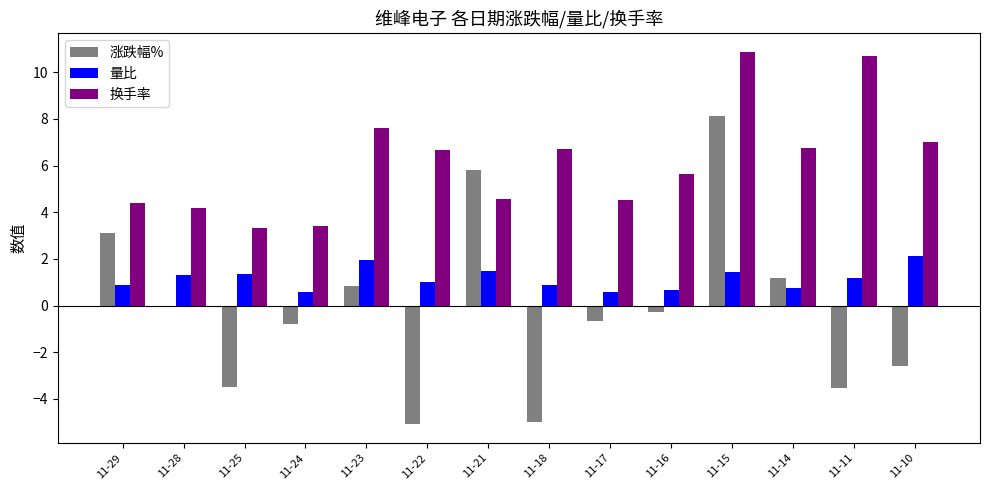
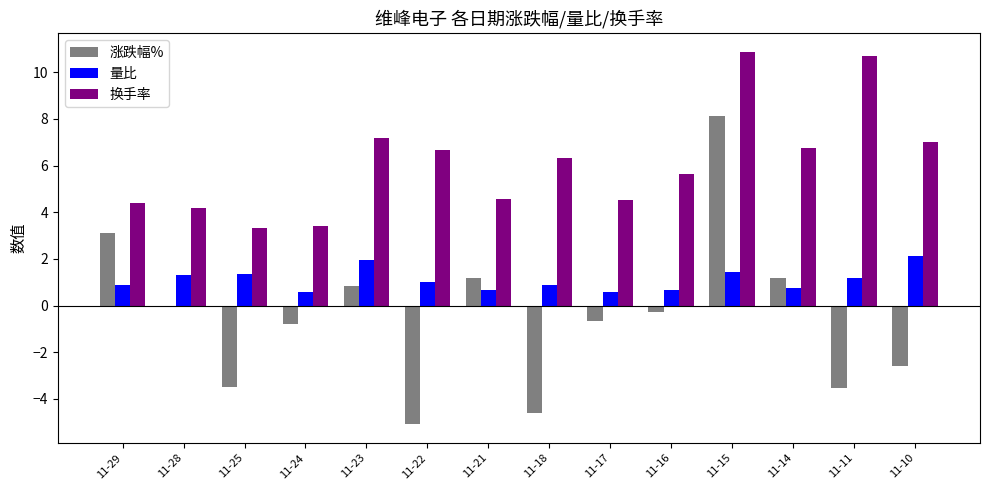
  {
    "涨跌幅%": {
      "11-29": 3.1,
      "11-28": 0.0,
      "11-25": -3.5,
      "11-24": -0.8,
      "11-23": 0.8,
      "11-22": -5.1,
-     "11-21": 5.8,
-     "11-18": -5.0,
+     "11-21": 1.2,
+     "11-18": -4.6,
      "11-17": -0.6,
      "11-16": -0.3,
      "11-15": 8.1,
      "11-14": 1.2,
      "11-11": -3.6,
      "11-10": -2.6
    },
    "量比": {
      "11-29": 0.9,
      "11-28": 1.3,
      "11-25": 1.3,
      "11-24": 0.6,
      "11-23": 2.0,
      "11-22": 1.0,
-     "11-21": 1.5,
+     "11-21": 0.7,
      "11-18": 0.9,
      "11-17": 0.6,
      "11-16": 0.7,
      "11-15": 1.4,
      "11-14": 0.8,
      "11-11": 1.2,
      "11-10": 2.1
    },
    "换手率": {
      "11-29": 4.4,
      "11-28": 4.2,
      "11-25": 3.3,
      "11-24": 3.4,
-     "11-23": 7.6,
+     "11-23": 7.2,
      "11-22": 6.7,
      "11-21": 4.6,
-     "11-18": 6.7,
+     "11-18": 6.3,
      "11-17": 4.5,
      "11-16": 5.6,
      "11-15": 10.9,
      "11-14": 6.8,
      "11-11": 10.7,
      "11-10": 7.0
    }
  }
